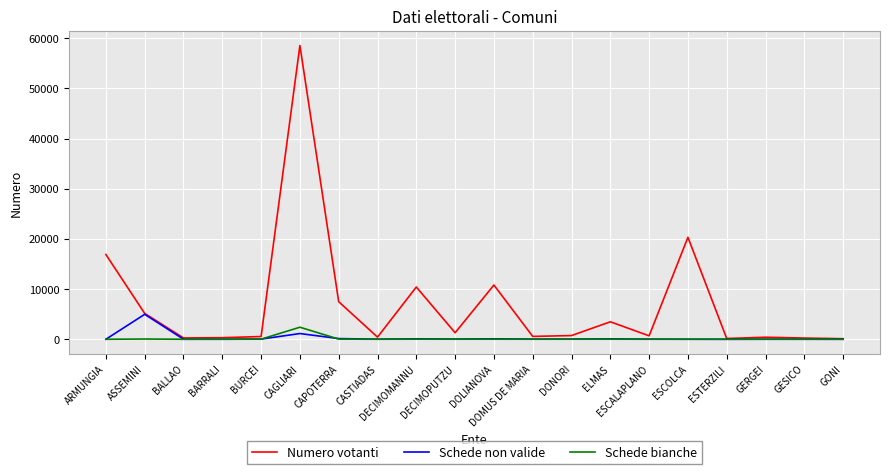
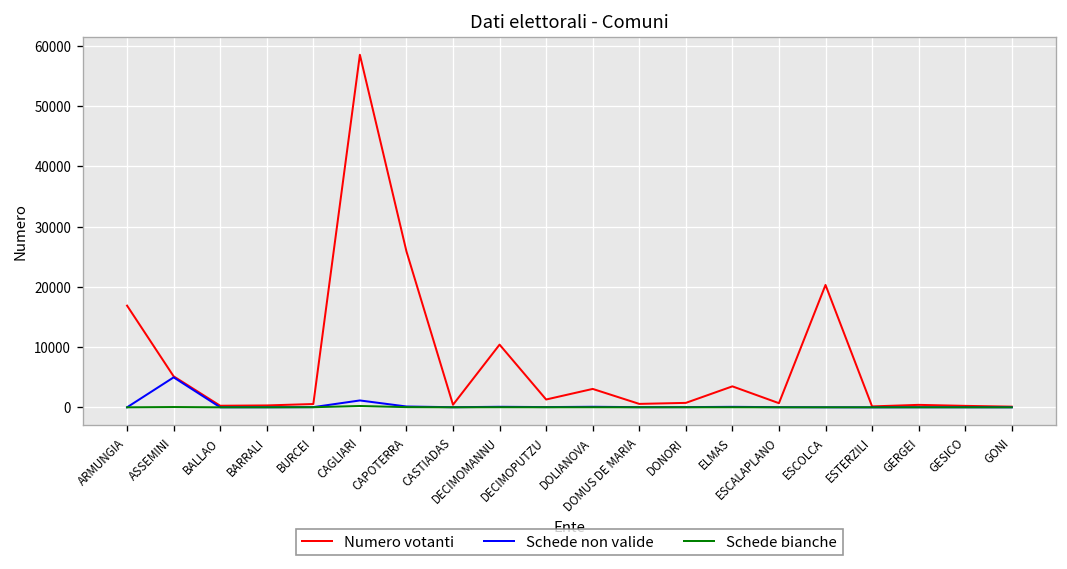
  {
    "Numero votanti": {
      "ARMUNGIA": 17000,
      "BURCEI": 1000,
      "CAGLIARI": 59000,
-     "CAPOTERRA": 7000,
+     "CAPOTERRA": 26000,
      "DECIMOMANNU": 10000,
      "DECIMOPUTZU": 1000,
-     "DOLIANOVA": 11000,
+     "DOLIANOVA": 3000,
      "DOMUS DE MARIA": 1000,
      "DONORI": 1000,
      "ELMAS": 3000,
      "ESCALAPLANO": 1000,
      "ESCOLCA": 20000
    },
    "Schede non valide": {
      "CAGLIARI": 1000
    },
    "Schede bianche": {
      "ASSEMINI": 0,
-     "CAGLIARI": 2000
+     "CAGLIARI": 0
    }
  }
